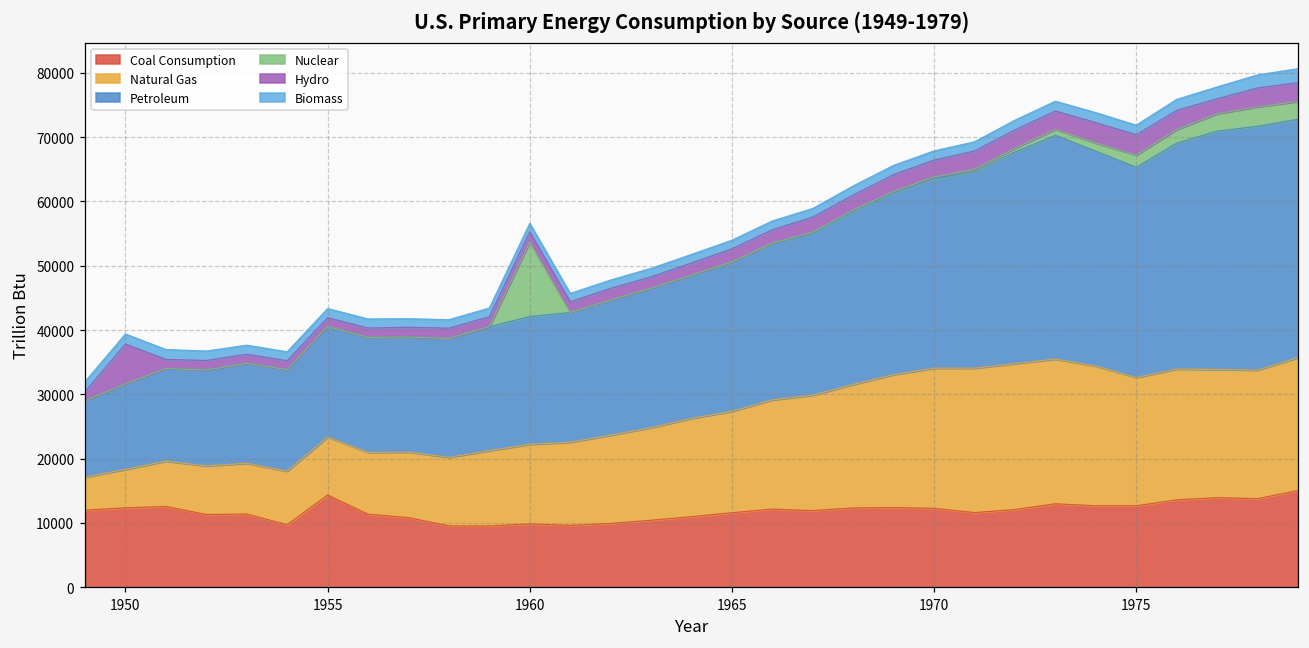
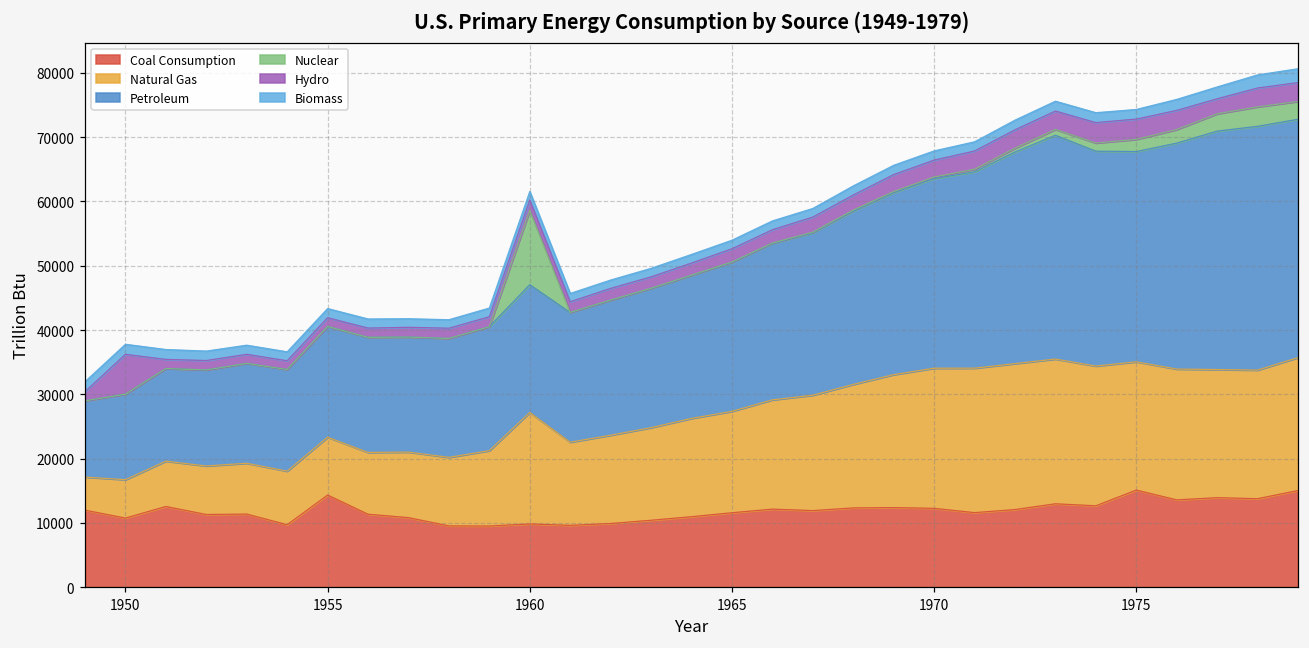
  {
    "Coal Consumption": {
-     "1950": 12000,
+     "1950": 11000,
      "1955": 14000,
      "1960": 10000,
      "1965": 12000,
      "1970": 12000,
-     "1975": 13000
+     "1975": 15000
    },
    "Natural Gas": {
      "1950": 6000,
      "1955": 9000,
-     "1960": 12000,
+     "1960": 17000,
      "1965": 16000,
      "1970": 22000,
      "1975": 20000
    },
    "Nuclear": {
      "1960": 12000,
      "1975": 2000
    },
    "Hydro": {
      "1950": 6000,
      "1955": 1000,
      "1960": 2000,
      "1965": 2000,
      "1970": 3000,
      "1975": 3000
    }
  }
